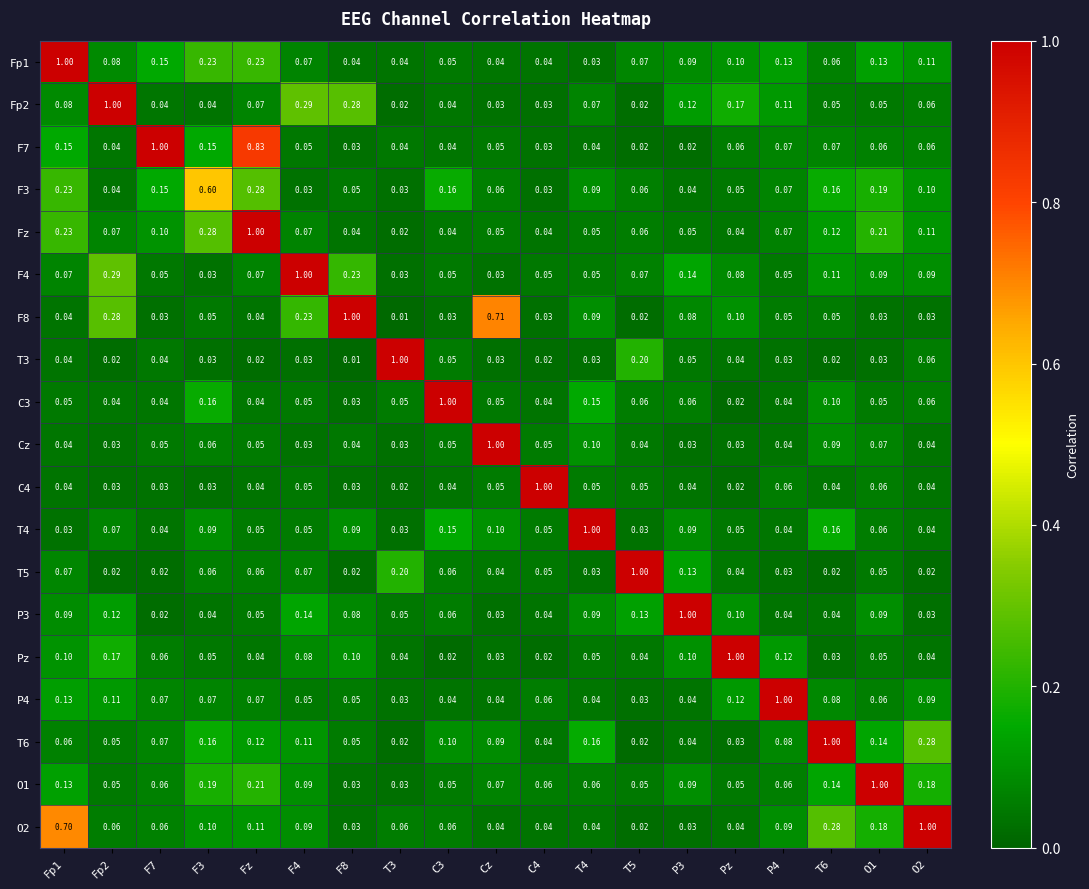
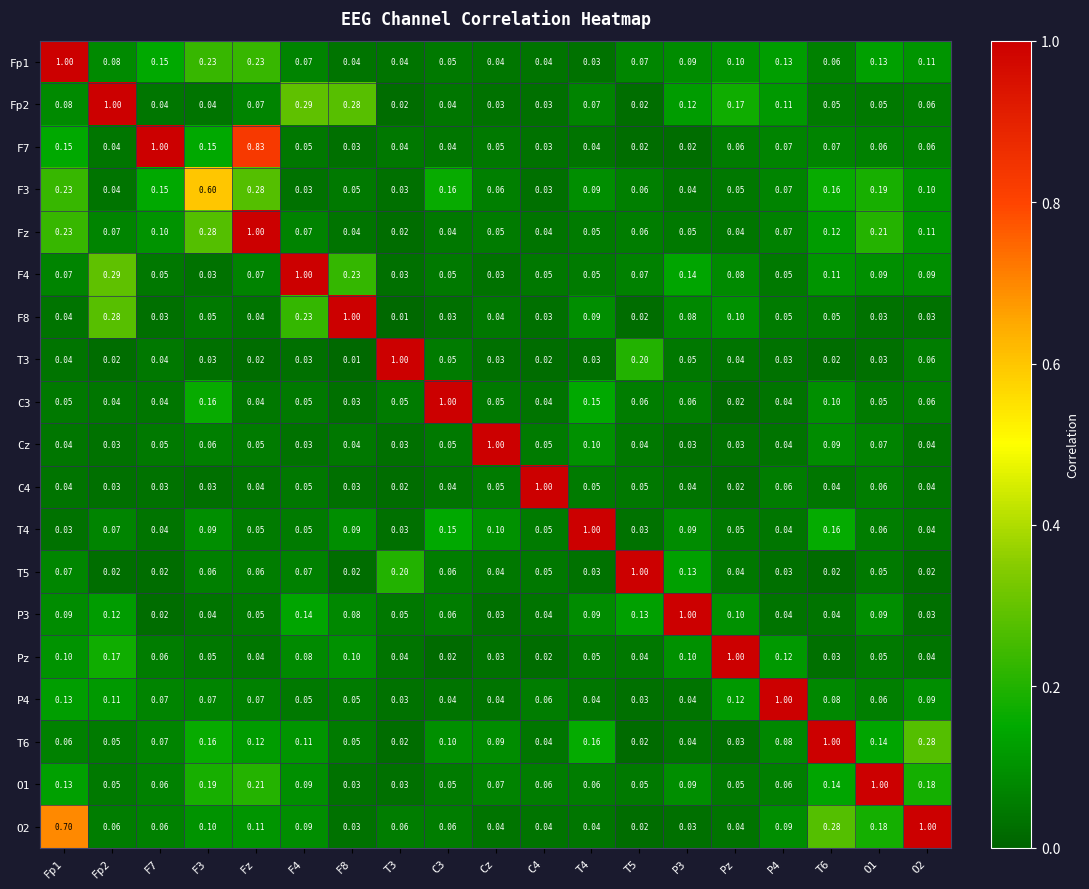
  {
    "F8": {
      "Fp1": 0.04,
      "Fp2": 0.28,
      "F7": 0.03,
      "F3": 0.05,
      "Fz": 0.04,
      "F4": 0.23,
      "F8": 1.00,
      "T3": 0.01,
      "C3": 0.03,
-     "Cz": 0.71,
+     "Cz": 0.04,
      "C4": 0.03,
      "T4": 0.09,
      "T5": 0.02,
      "P3": 0.08,
      "Pz": 0.10,
      "P4": 0.05,
      "T6": 0.05,
      "O1": 0.03,
      "O2": 0.03
    }
  }
